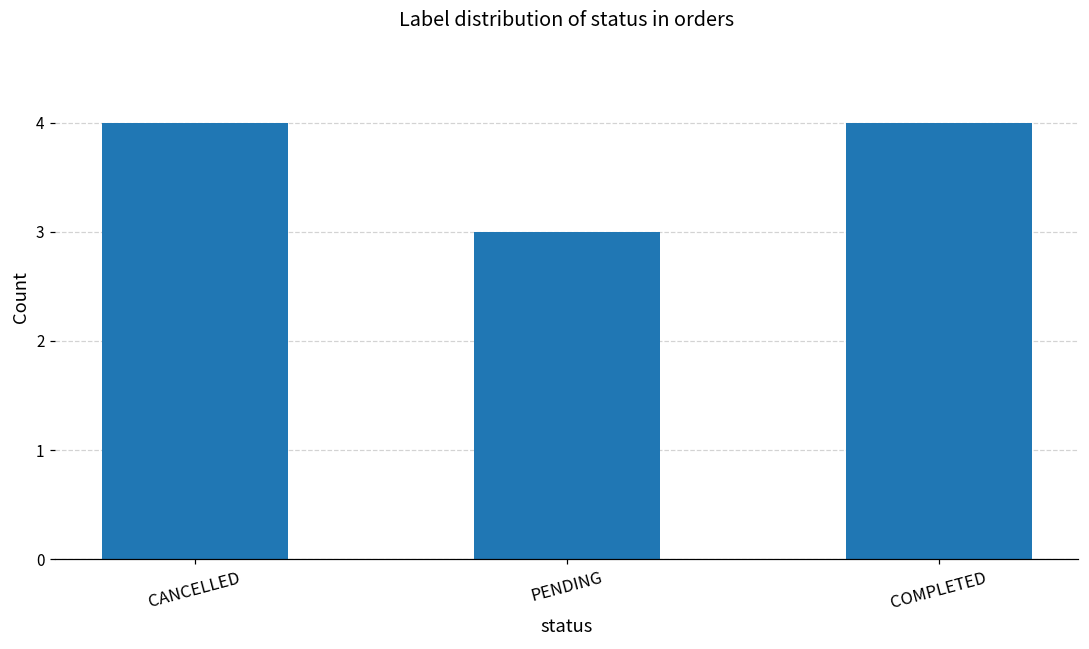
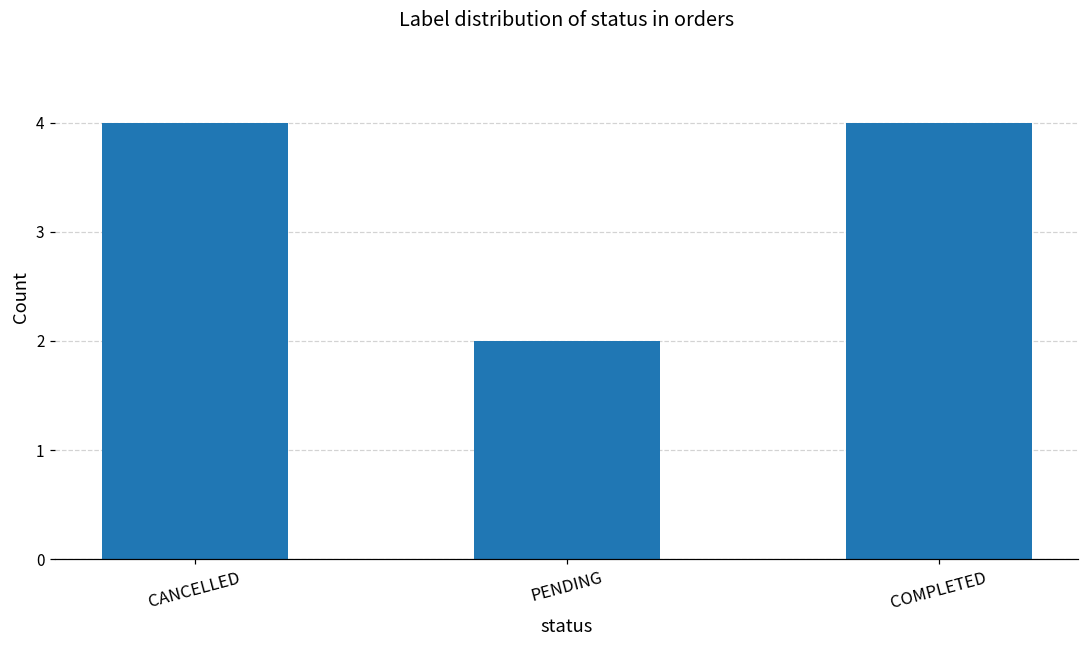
  {
    "CANCELLED": 4,
-   "PENDING": 3,
+   "PENDING": 2,
    "COMPLETED": 4
  }
